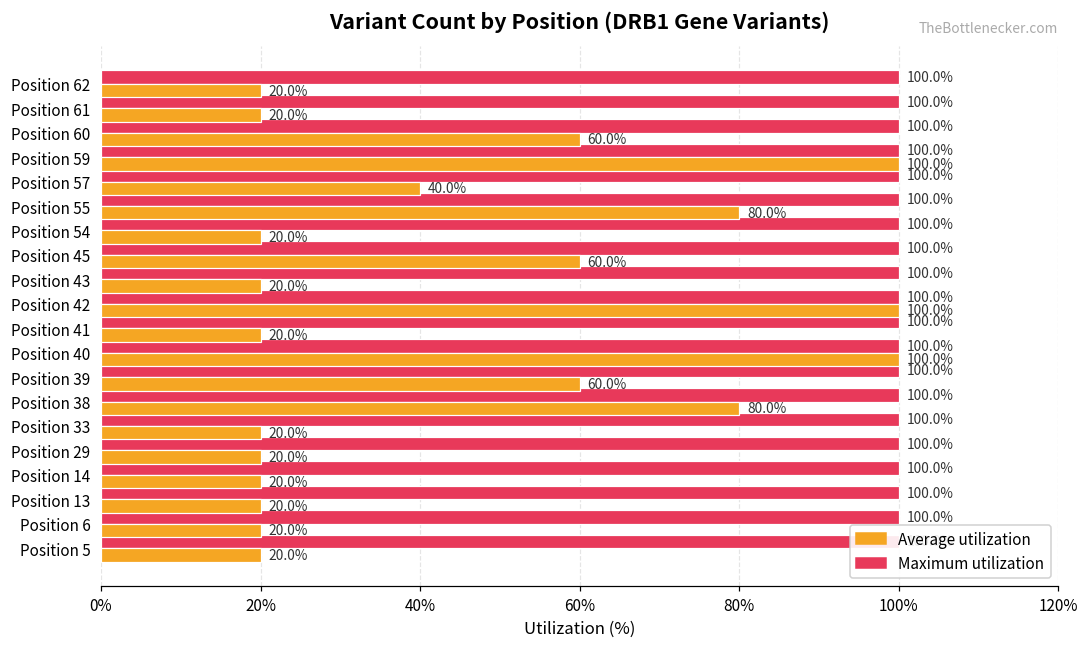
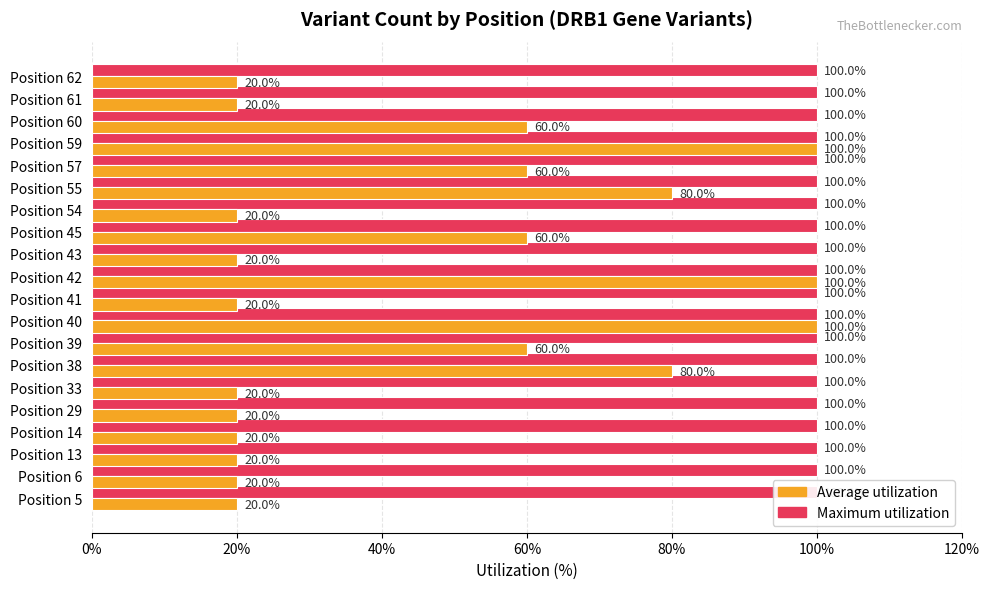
  {
    "Maximum utilization": {
      "Position 62": "100.0%",
      "Position 61": "100.0%",
      "Position 60": "100.0%",
      "Position 59": "100.0%",
      "Position 55": "100.0%",
      "Position 54": "100.0%",
      "Position 45": "100.0%",
      "Position 43": "100.0%",
      "Position 42": "100.0%",
      "Position 40": "100.0%",
      "Position 38": "100.0%",
      "Position 33": "100.0%",
      "Position 29": "100.0%",
      "Position 14": "100.0%",
      "Position 13": "100.0%",
      "Position 6": "100.0%"
    },
    "Average utilization": {
      "Position 62": "20.0%",
      "Position 61": "20.0%",
      "Position 60": "60.0%",
-     "Position 57": "40.0%",
+     "Position 57": "60.0%",
      "Position 55": "80.0%",
      "Position 54": "20.0%",
      "Position 45": "60.0%",
      "Position 43": "20.0%",
      "Position 41": "20.0%",
      "Position 39": "60.0%",
      "Position 38": "80.0%",
      "Position 33": "20.0%",
      "Position 29": "20.0%",
      "Position 14": "20.0%",
      "Position 13": "20.0%",
      "Position 6": "20.0%",
      "Position 5": "20.0%"
    }
  }
